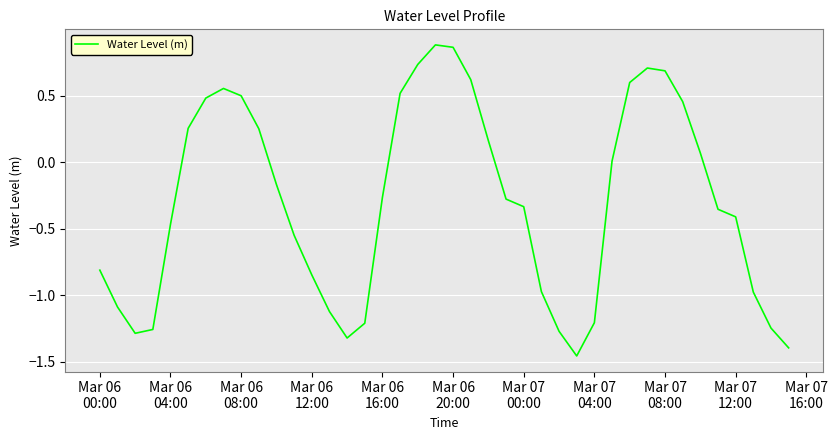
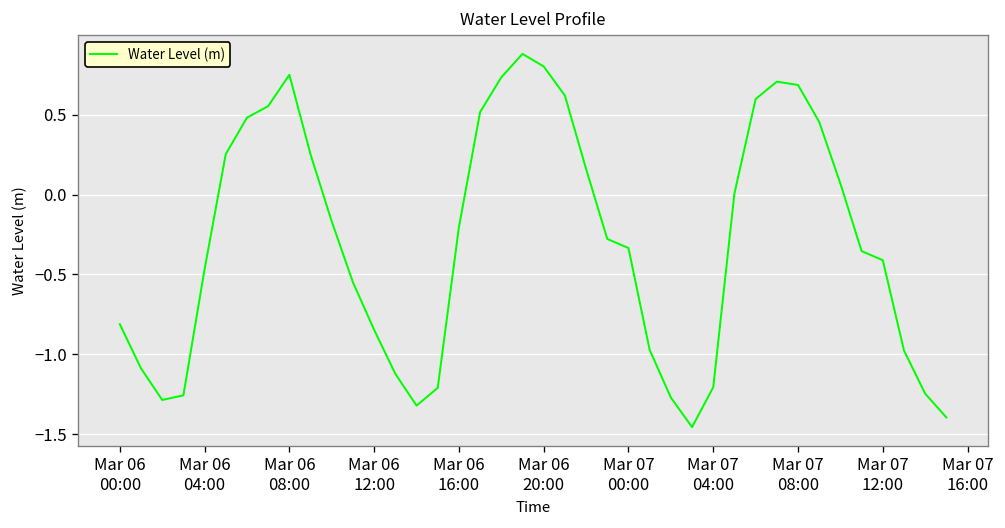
  {
    "Mar 06 00:00": -0.81,
    "Mar 06 04:00": -0.47,
-   "Mar 06 08:00": 0.50,
+   "Mar 06 08:00": 0.75,
    "Mar 06 12:00": -0.85,
-   "Mar 06 16:00": -0.26,
-   "Mar 06 20:00": 0.86,
+   "Mar 06 16:00": -0.20,
+   "Mar 06 20:00": 0.80,
    "Mar 07 00:00": -0.33,
    "Mar 07 04:00": -1.21,
    "Mar 07 08:00": 0.69,
    "Mar 07 12:00": -0.41
  }
